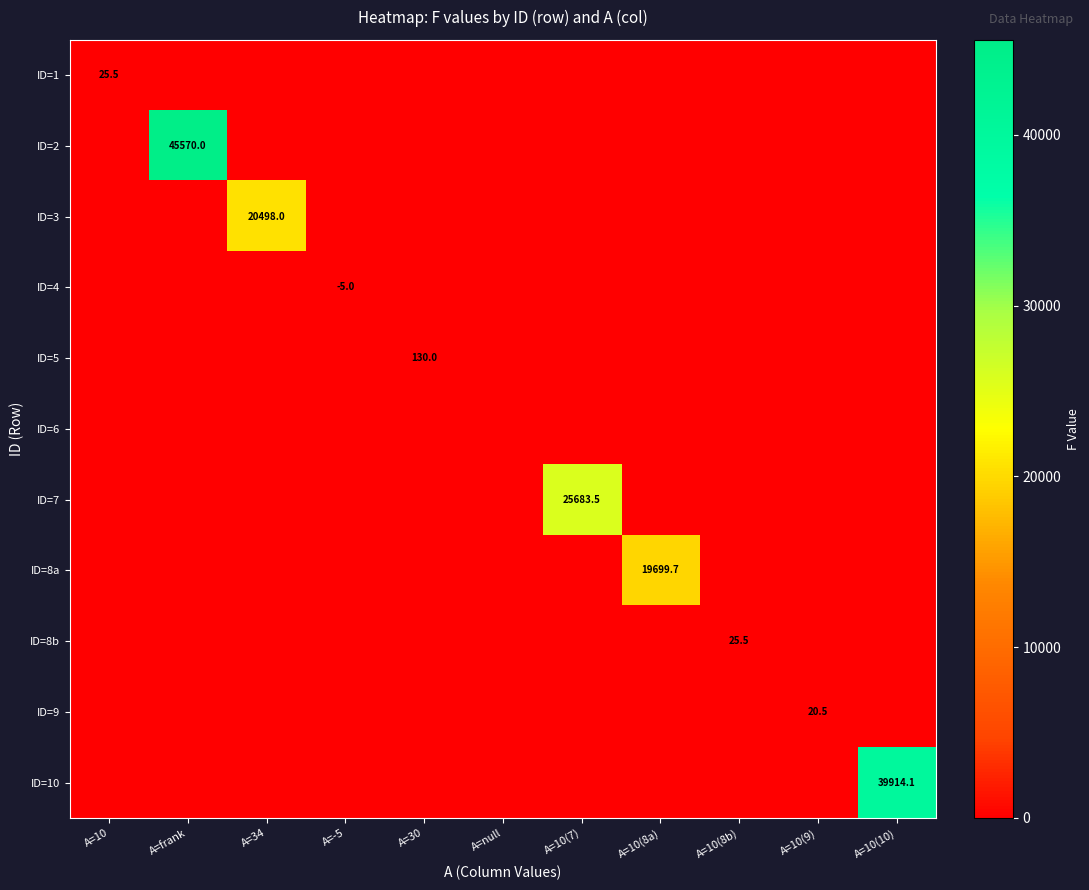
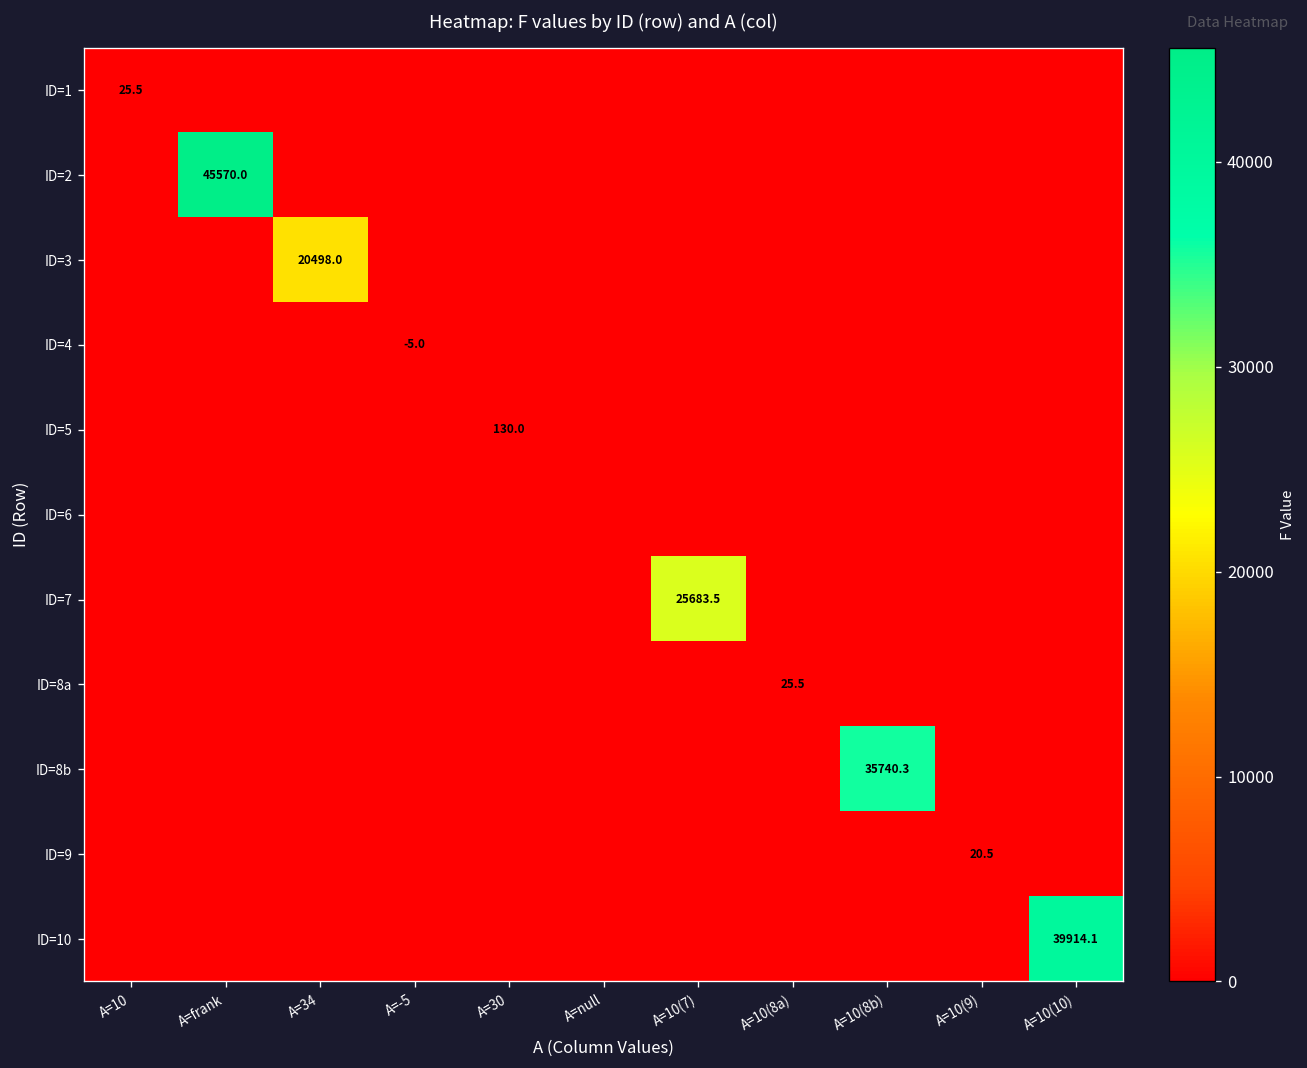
  {
    "ID=1": {
      "A=10": 25.5
    },
    "ID=2": {
      "A=frank": 45570.0
    },
    "ID=3": {
      "A=34": 20498.0
    },
    "ID=4": {
      "A=-5": -5.0
    },
    "ID=5": {
      "A=30": 130.0
    },
    "ID=7": {
      "A=10(7)": 25683.5
    },
    "ID=8a": {
-     "A=10(8a)": 19699.7
+     "A=10(8a)": 25.5
    },
    "ID=8b": {
-     "A=10(8b)": 25.5
+     "A=10(8b)": 35740.3
    },
    "ID=9": {
      "A=10(9)": 20.5
    },
    "ID=10": {
      "A=10(10)": 39914.1
    }
  }
